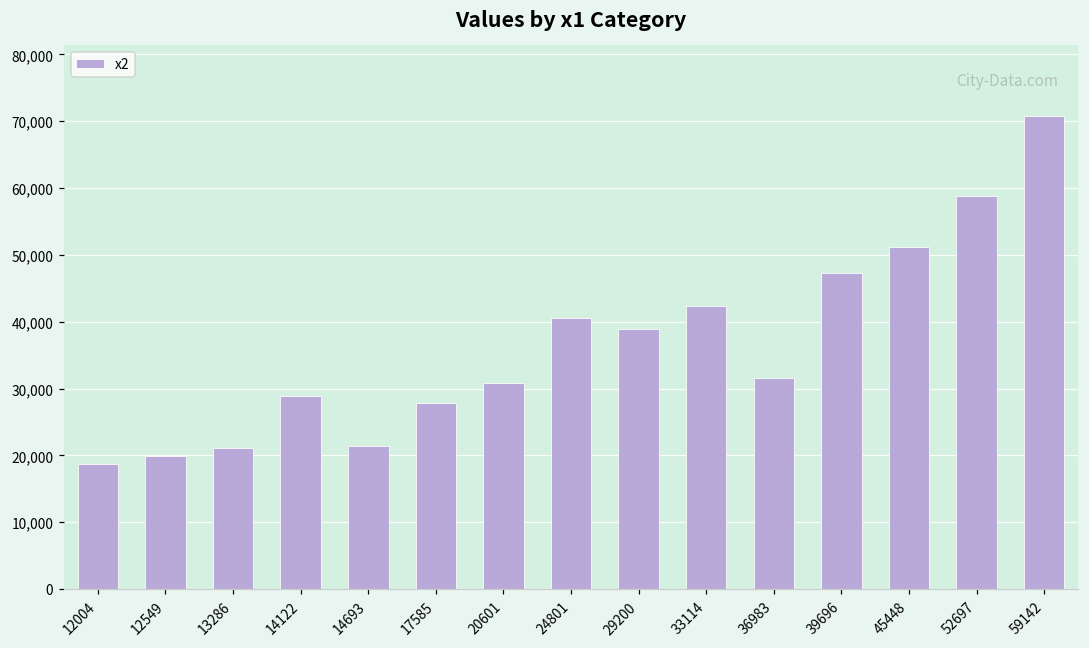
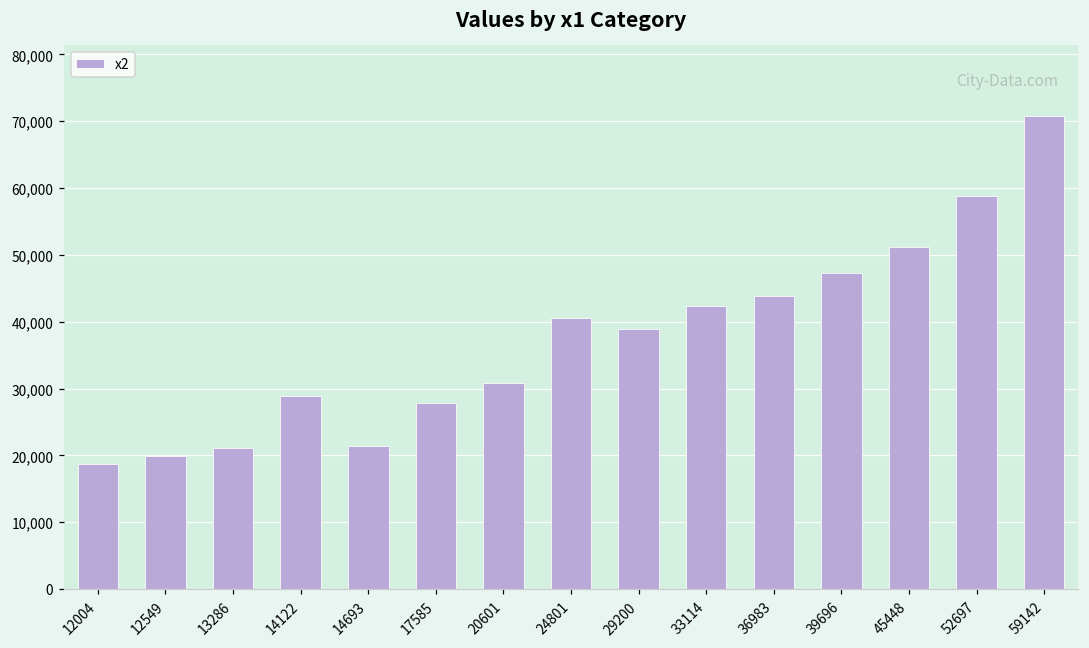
  {
    "12004": "19,000",
    "12549": "20,000",
    "13286": "21,000",
    "14122": "29,000",
    "14693": "21,000",
    "17585": "28,000",
    "20601": "31,000",
    "24801": "41,000",
    "29200": "39,000",
    "33114": "42,000",
-   "36983": "32,000",
+   "36983": "44,000",
    "39696": "47,000",
    "45448": "51,000",
    "52697": "59,000",
    "59142": "71,000"
  }
